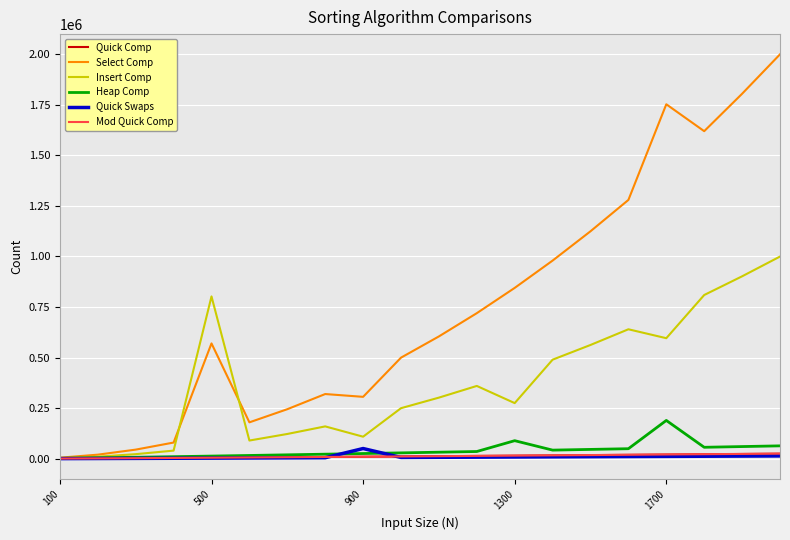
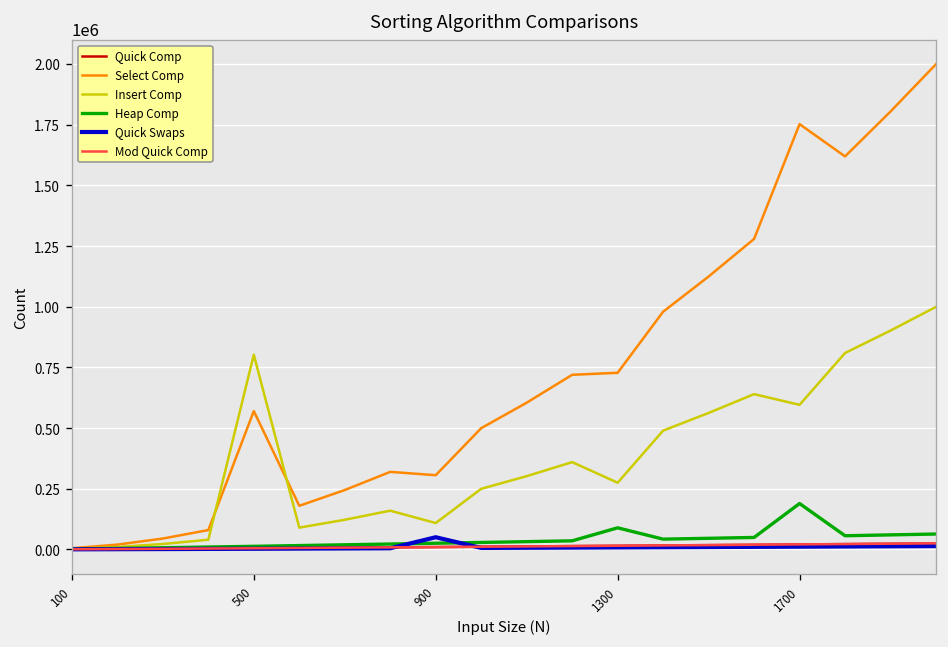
  {
    "Select Comp": {
      "500": 570000,
      "900": 310000,
-     "1300": 840000,
+     "1300": 730000,
      "1700": 1750000
    },
    "Insert Comp": {
      "500": 800000,
      "900": 110000,
      "1300": 270000,
      "1700": 600000
    },
    "Heap Comp": {
      "900": 30000,
      "1300": 90000,
      "1700": 190000
    },
    "Quick Swaps": {
      "900": 50000
    }
  }
